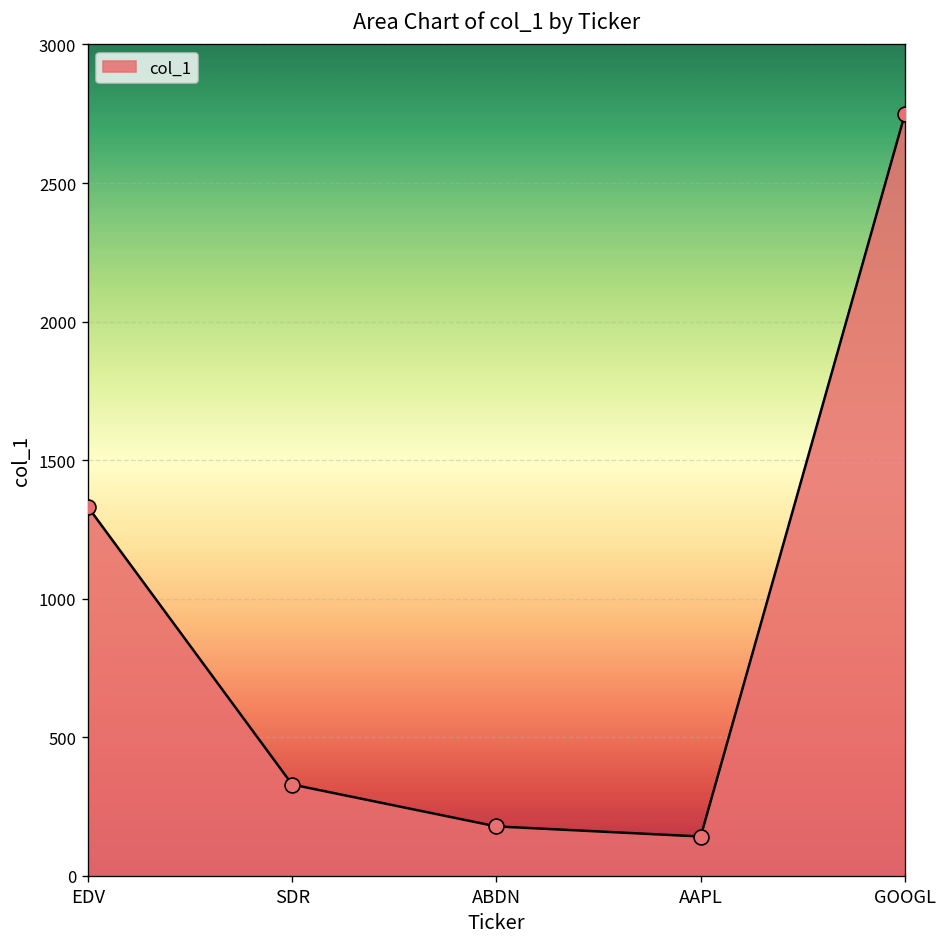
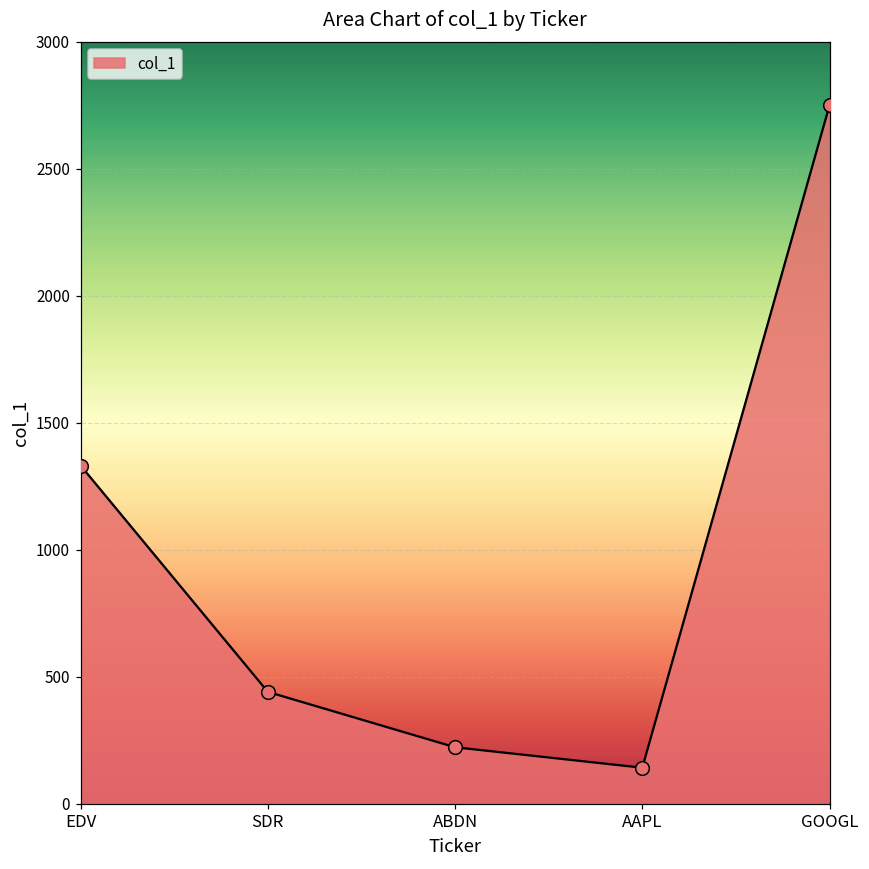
  {
    "EDV": 1330,
-   "SDR": 330,
-   "ABDN": 180,
+   "SDR": 440,
+   "ABDN": 220,
    "AAPL": 140,
    "GOOGL": 2750
  }
